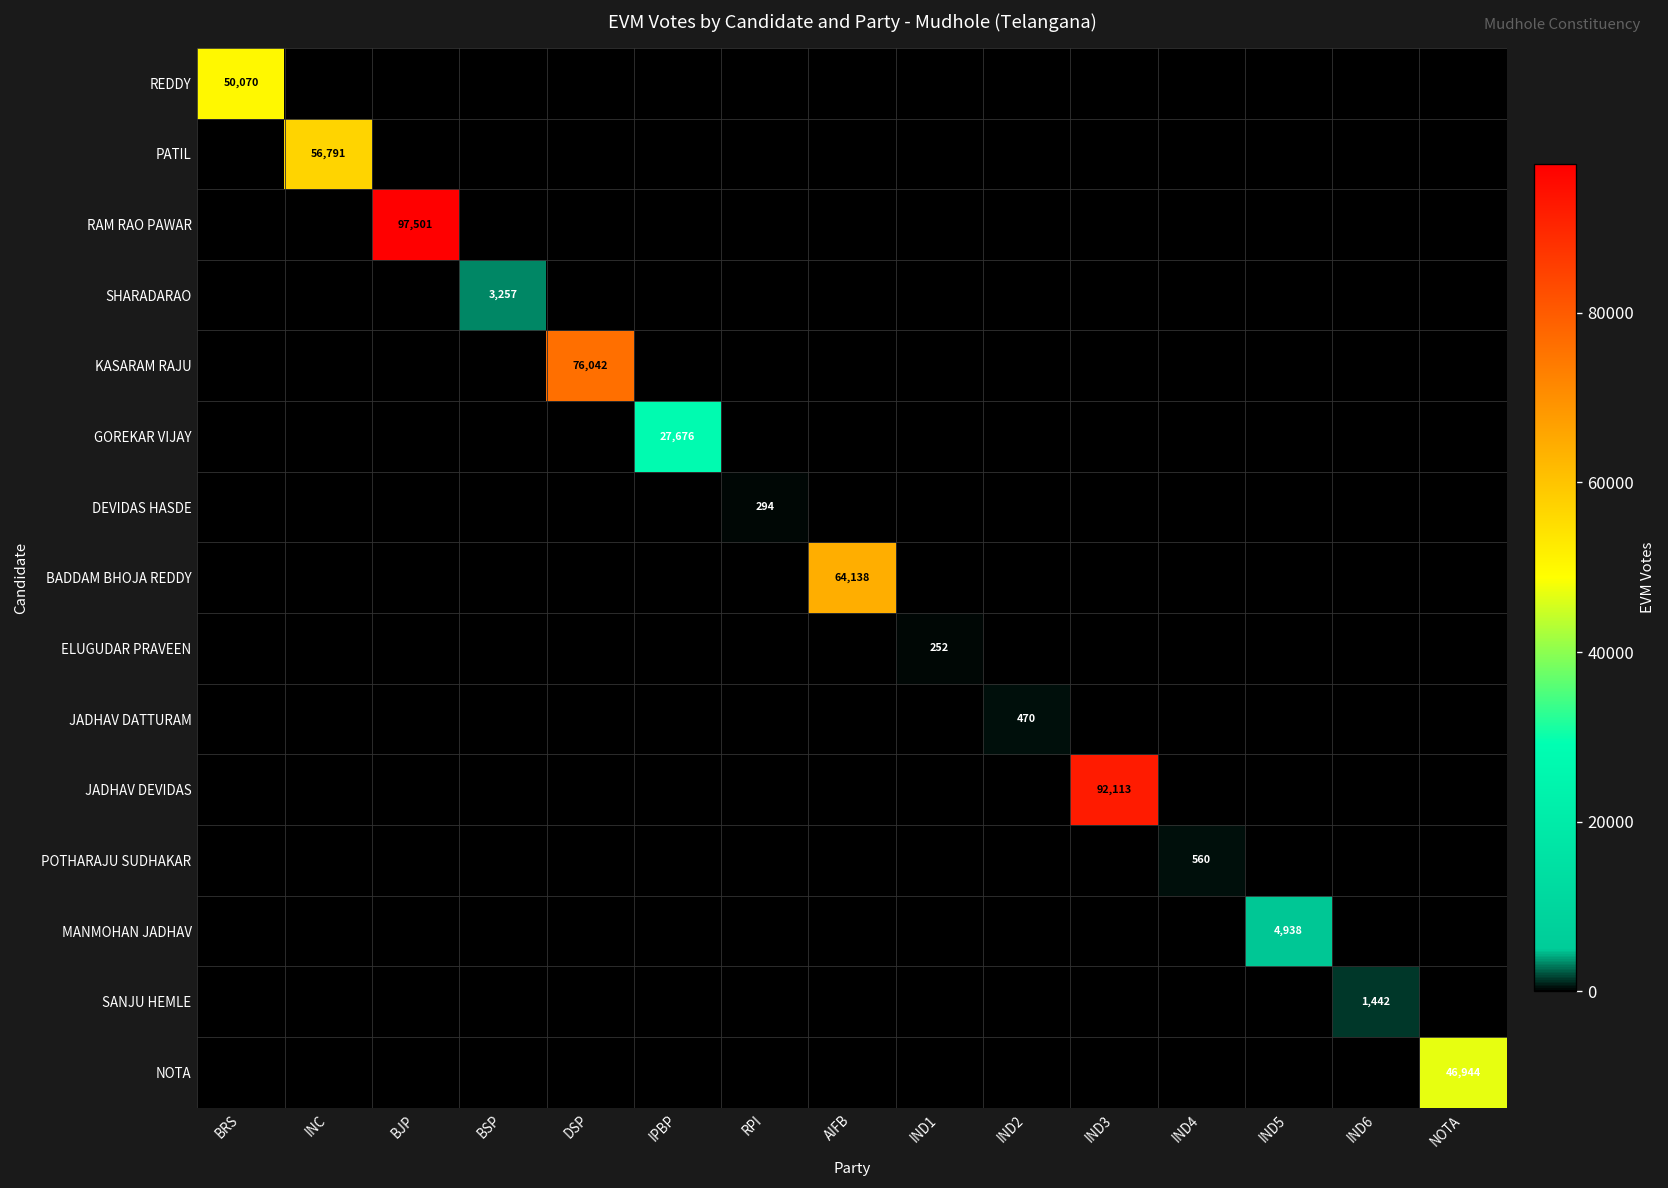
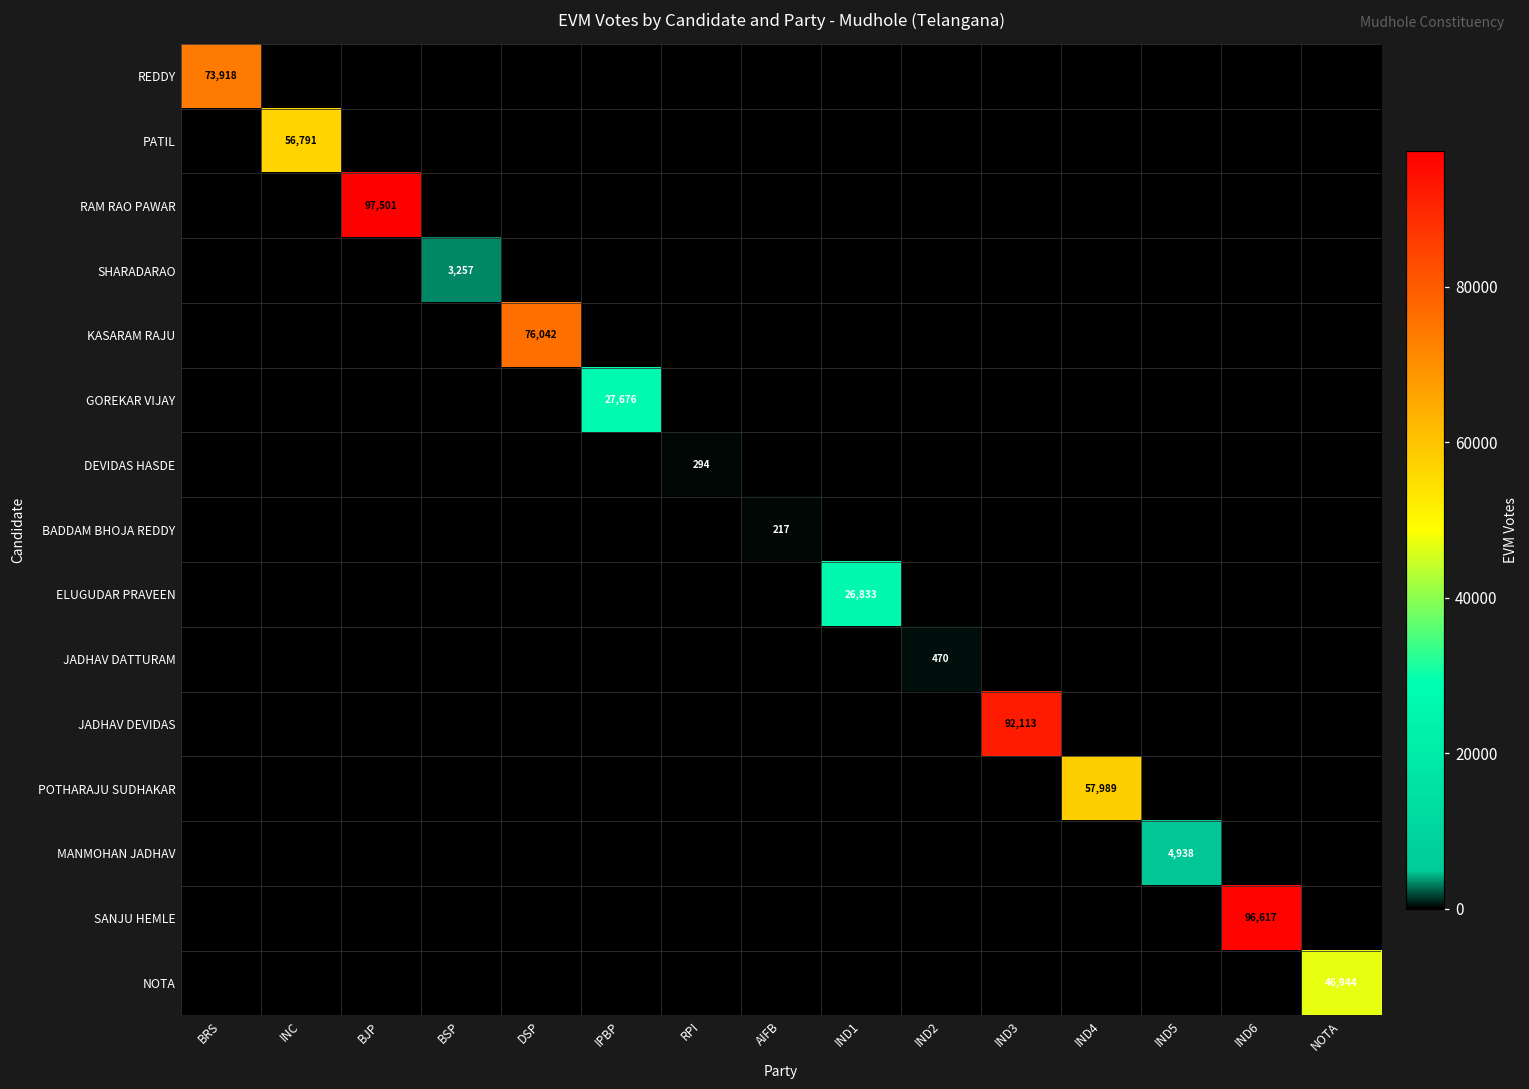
  {
    "REDDY": {
-     "BRS": "50,070"
+     "BRS": "73,918"
    },
    "PATIL": {
      "INC": "56,791"
    },
    "RAM RAO PAWAR": {
      "BJP": "97,501"
    },
    "SHARADARAO": {
      "BSP": "3,257"
    },
    "KASARAM RAJU": {
      "DSP": "76,042"
    },
    "GOREKAR VIJAY": {
      "IPBP": "27,676"
    },
    "DEVIDAS HASDE": {
      "RPI": "294"
    },
    "BADDAM BHOJA REDDY": {
-     "AIFB": "64,138"
+     "AIFB": "217"
    },
    "ELUGUDAR PRAVEEN": {
-     "IND1": "252"
+     "IND1": "26,833"
    },
    "JADHAV DATTURAM": {
      "IND2": "470"
    },
    "JADHAV DEVIDAS": {
      "IND3": "92,113"
    },
    "POTHARAJU SUDHAKAR": {
-     "IND4": "560"
+     "IND4": "57,989"
    },
    "MANMOHAN JADHAV": {
      "IND5": "4,938"
    },
    "SANJU HEMLE": {
-     "IND6": "1,442"
+     "IND6": "96,617"
    },
    "NOTA": {
      "NOTA": "46,944"
    }
  }
